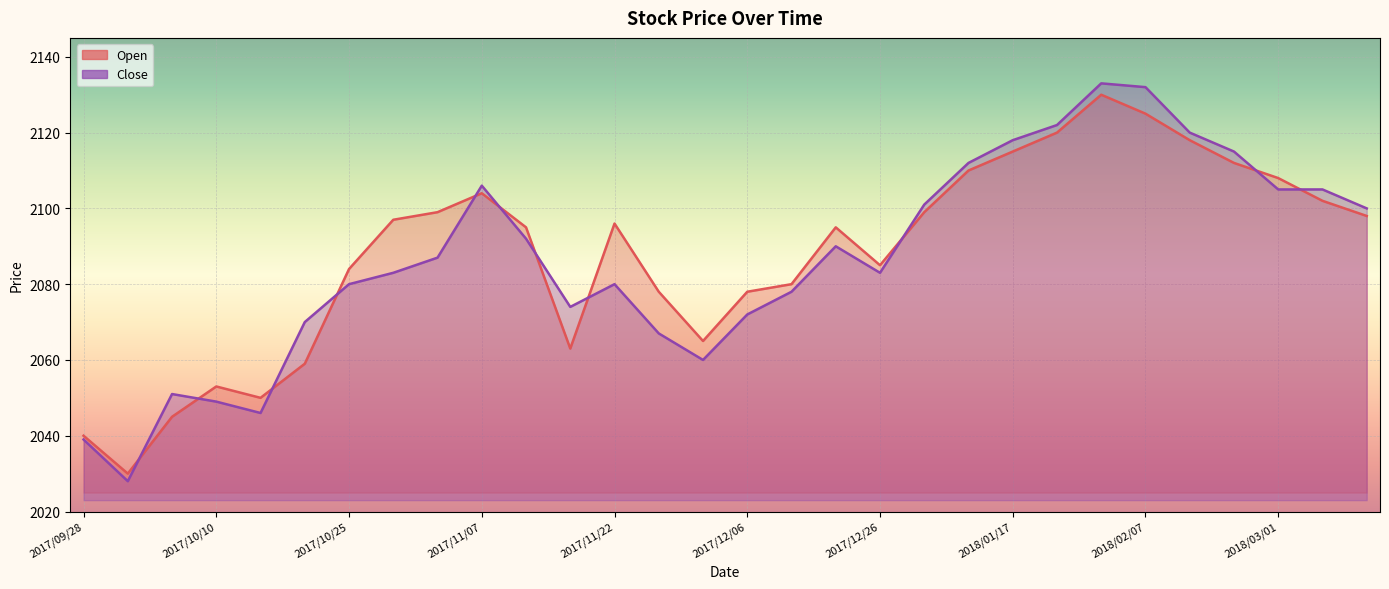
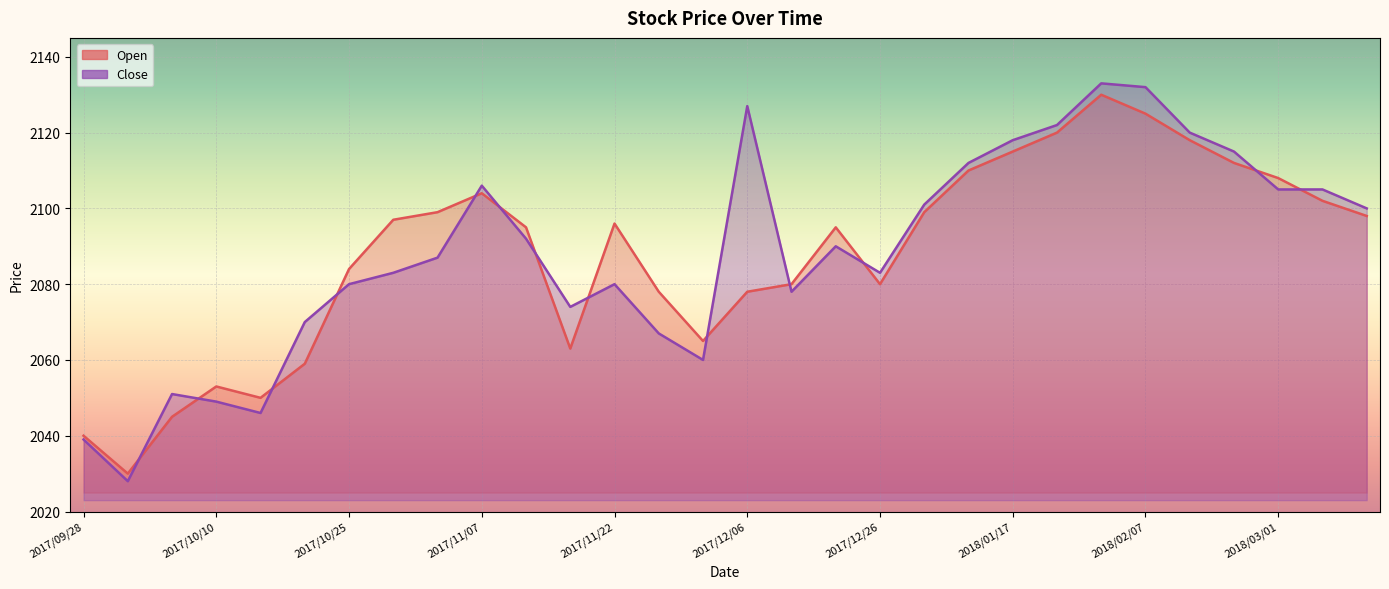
  {
    "Open": {
      "2017/09/28": 2040,
      "2017/10/10": 2053,
      "2017/10/25": 2084,
      "2017/11/07": 2104,
      "2017/11/22": 2096,
      "2017/12/06": 2078,
-     "2017/12/26": 2085,
+     "2017/12/26": 2080,
      "2018/01/17": 2115,
      "2018/02/07": 2125,
      "2018/03/01": 2108
    },
    "Close": {
      "2017/09/28": 2039,
      "2017/10/10": 2049,
      "2017/10/25": 2080,
      "2017/11/07": 2106,
      "2017/11/22": 2080,
-     "2017/12/06": 2072,
+     "2017/12/06": 2127,
      "2017/12/26": 2083,
      "2018/01/17": 2118,
      "2018/02/07": 2132,
      "2018/03/01": 2105
    }
  }
